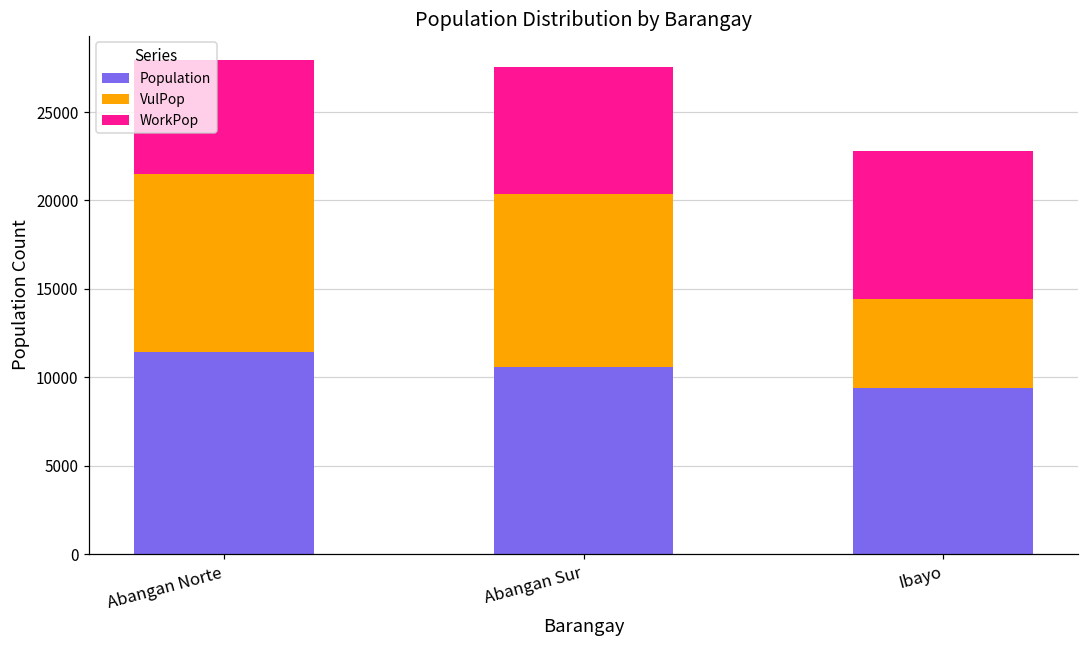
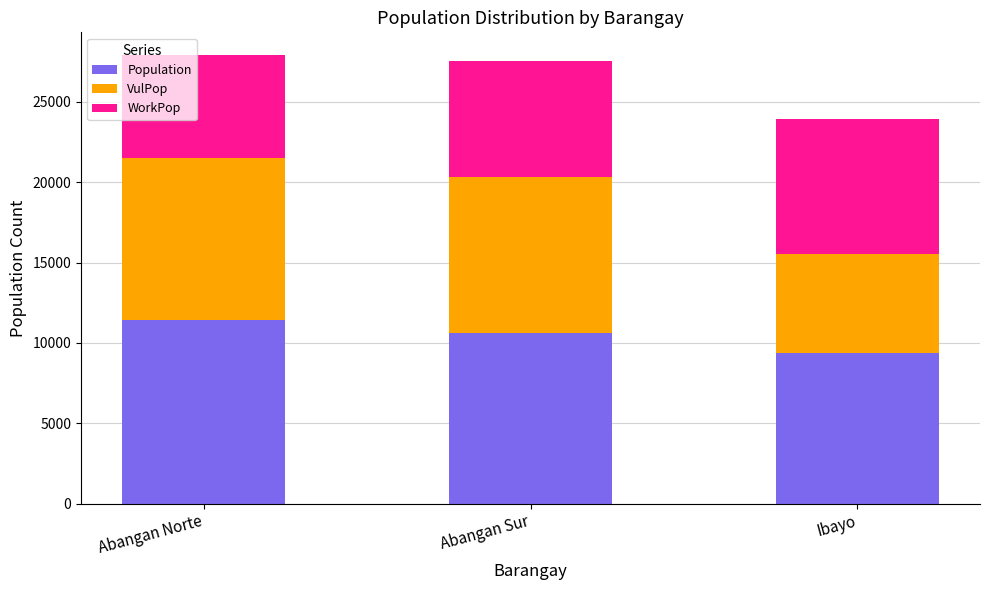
  {
    "Population": {
      "Abangan Norte": 11400,
      "Abangan Sur": 10600,
      "Ibayo": 9400
    },
    "VulPop": {
      "Abangan Norte": 10100,
      "Abangan Sur": 9800,
-     "Ibayo": 5000
+     "Ibayo": 6100
    },
    "WorkPop": {
      "Abangan Norte": 6400,
      "Abangan Sur": 7200,
      "Ibayo": 8400
    }
  }
